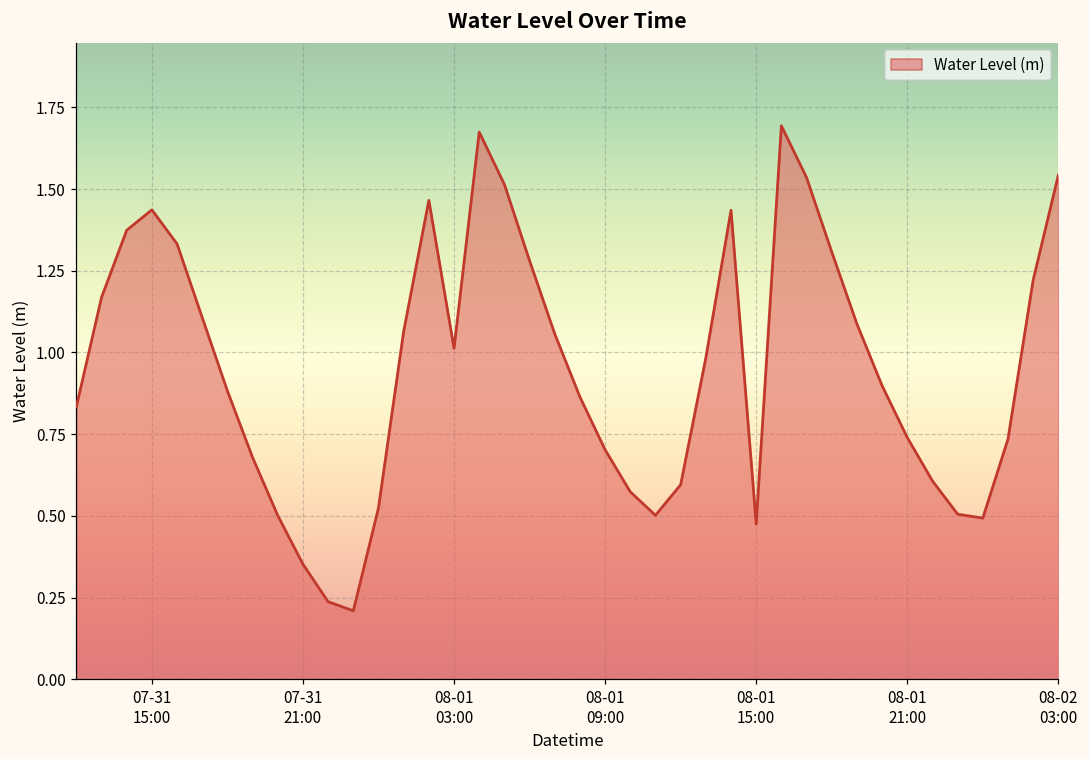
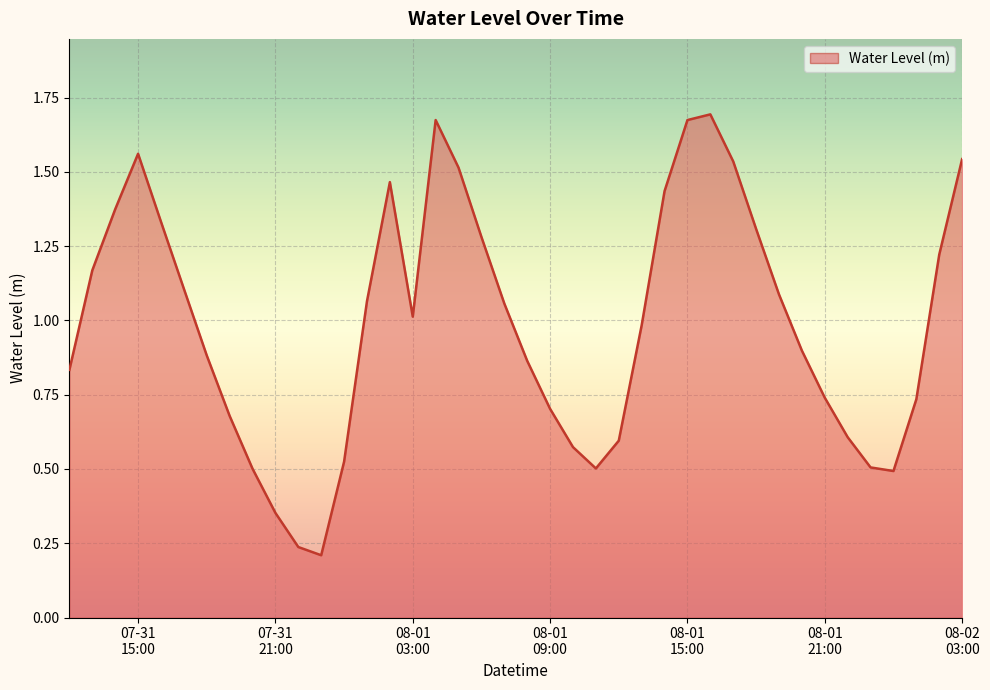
  {
-   "07-31 15:00": 1.44,
+   "07-31 15:00": 1.56,
    "07-31 21:00": 0.35,
    "08-01 03:00": 1.01,
    "08-01 09:00": 0.70,
-   "08-01 15:00": 0.48,
+   "08-01 15:00": 1.67,
    "08-01 21:00": 0.74,
    "08-02 03:00": 1.54
  }
